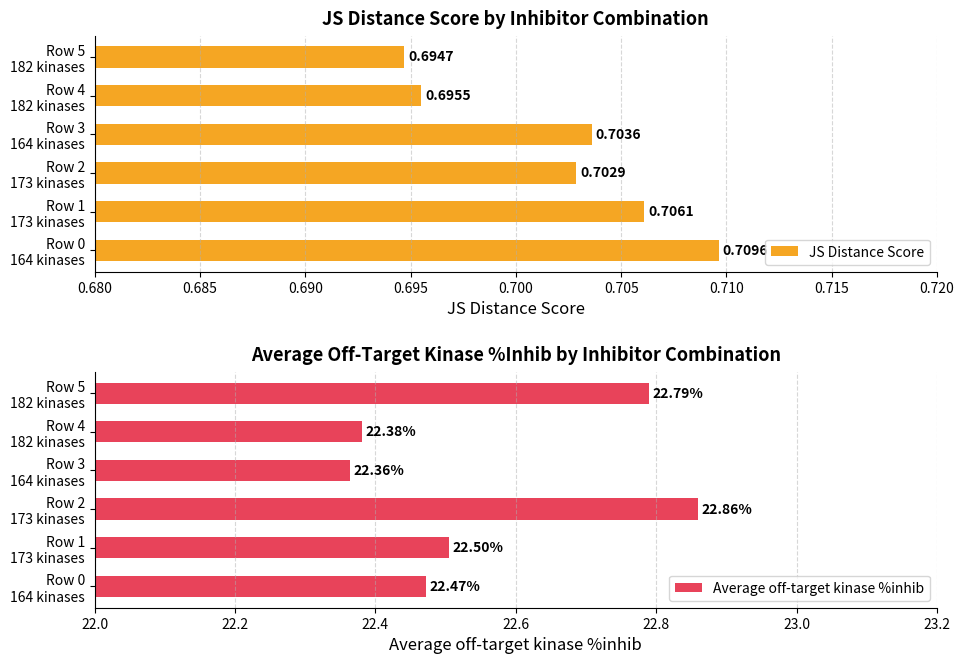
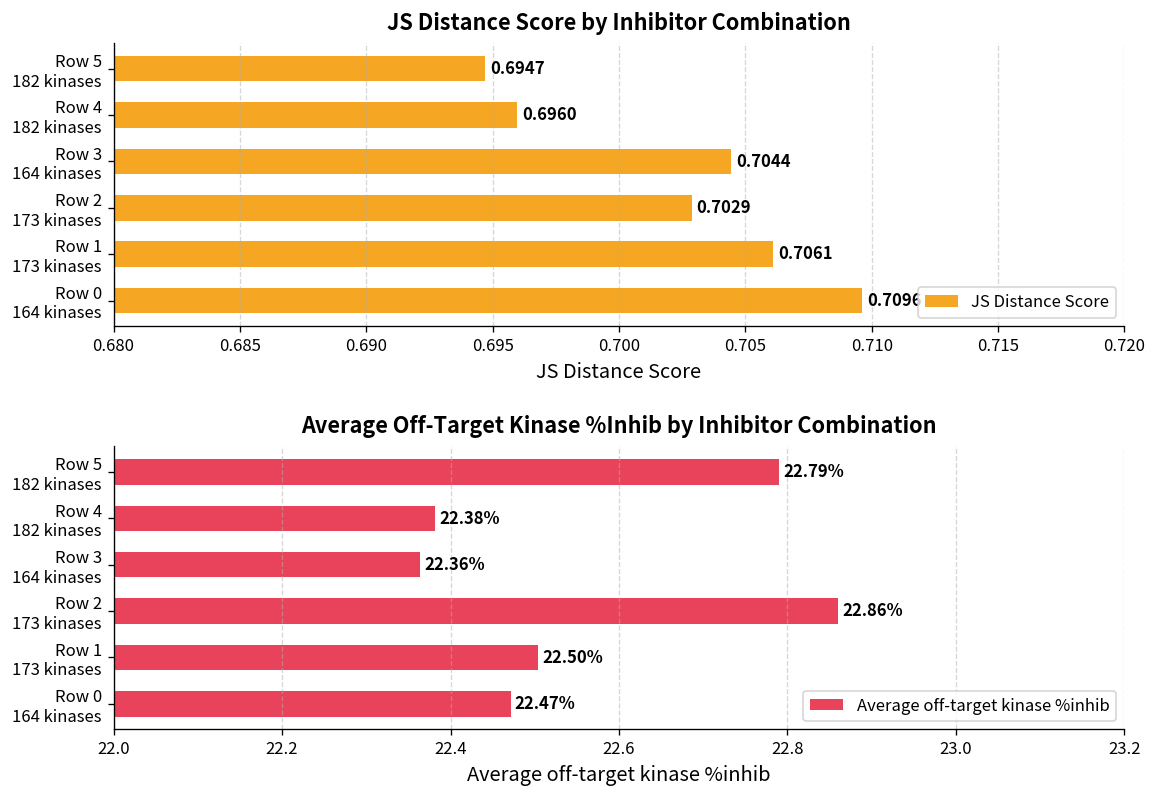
  {
    "JS Distance Score by Inhibitor Combination": {
      "Row 5 182 kinases": "0.6947",
-     "Row 4 182 kinases": "0.6955",
-     "Row 3 164 kinases": "0.7036",
+     "Row 4 182 kinases": "0.6960",
+     "Row 3 164 kinases": "0.7044",
      "Row 2 173 kinases": "0.7029",
      "Row 1 173 kinases": "0.7061"
    },
    "Average Off-Target Kinase %Inhib by Inhibitor Combination": {
      "Row 5 182 kinases": "22.79%",
      "Row 4 182 kinases": "22.38%",
      "Row 3 164 kinases": "22.36%",
      "Row 2 173 kinases": "22.86%",
      "Row 1 173 kinases": "22.50%",
      "Row 0 164 kinases": "22.47%"
    }
  }
